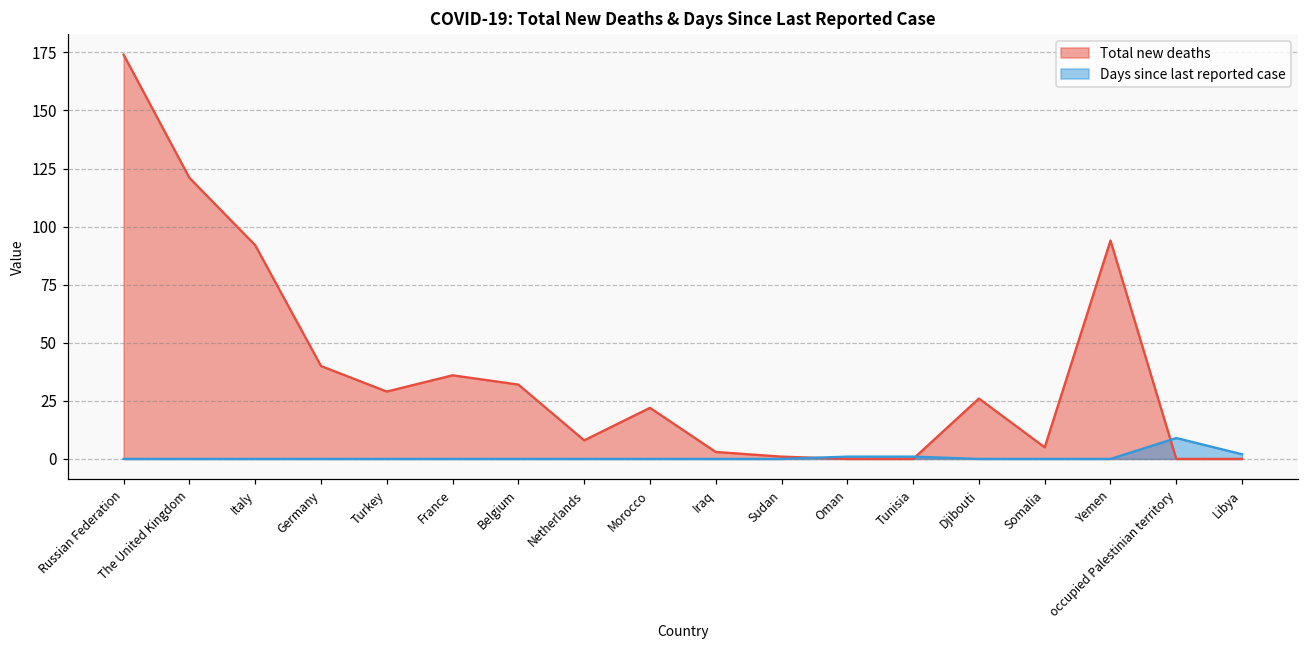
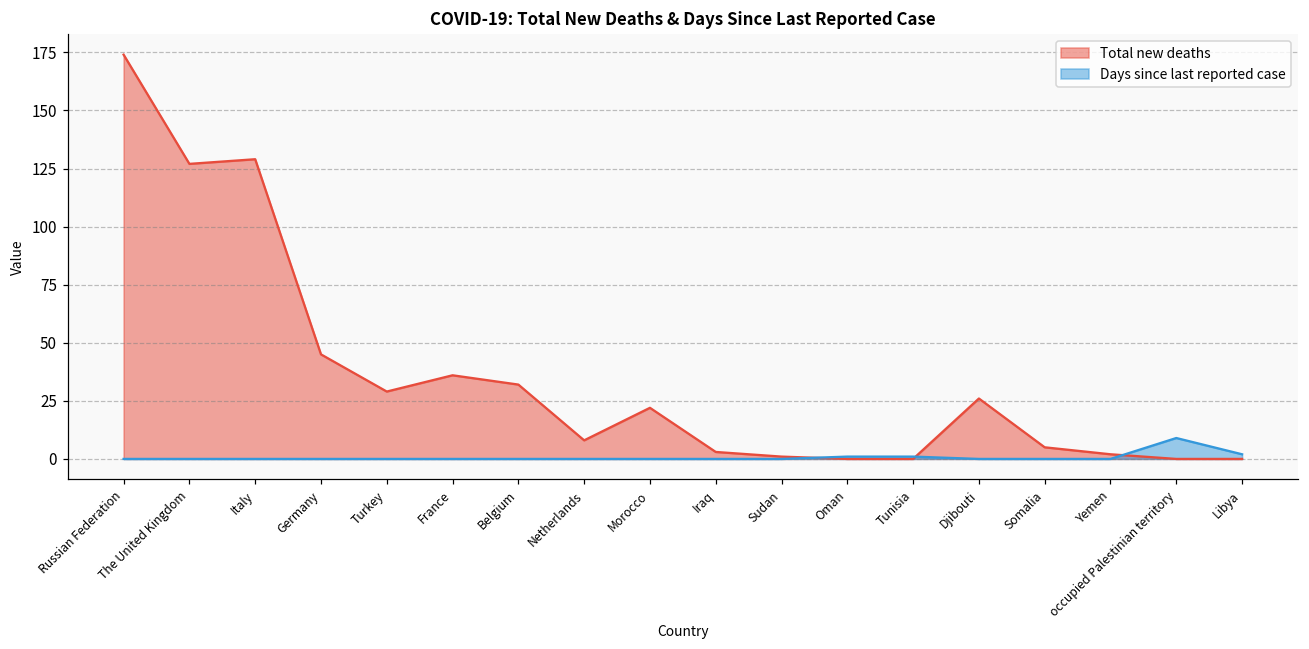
  {
    "Total new deaths": {
      "Russian Federation": 174,
-     "The United Kingdom": 121,
-     "Italy": 92,
-     "Germany": 40,
+     "The United Kingdom": 127,
+     "Italy": 129,
+     "Germany": 45,
      "Turkey": 29,
      "France": 36,
      "Belgium": 32,
      "Netherlands": 8,
      "Morocco": 22,
      "Iraq": 3,
      "Djibouti": 26,
      "Somalia": 5,
-     "Yemen": 94,
+     "Yemen": 2,
      "occupied Palestinian territory": 0,
      "Libya": 0
    },
    "Days since last reported case": {
      "Russian Federation": 0,
      "The United Kingdom": 0,
      "Italy": 0,
      "Germany": 0,
      "Turkey": 0,
      "France": 0,
      "Belgium": 0,
      "Netherlands": 0,
      "Morocco": 0,
      "Iraq": 0,
      "Djibouti": 0,
      "Somalia": 0,
      "Yemen": 0,
      "occupied Palestinian territory": 9,
      "Libya": 2
    }
  }
